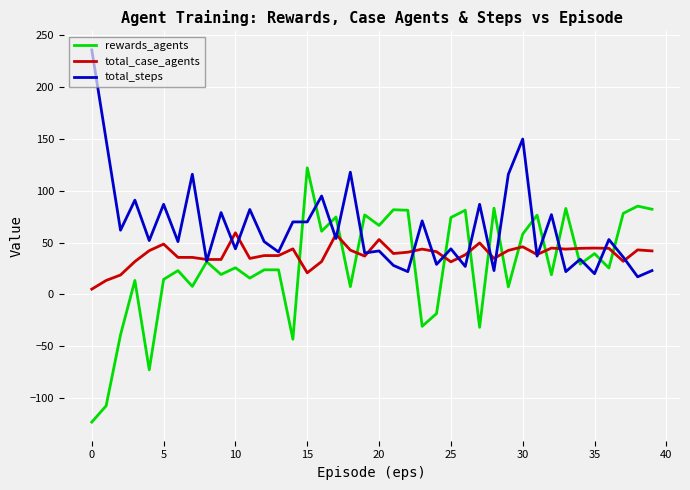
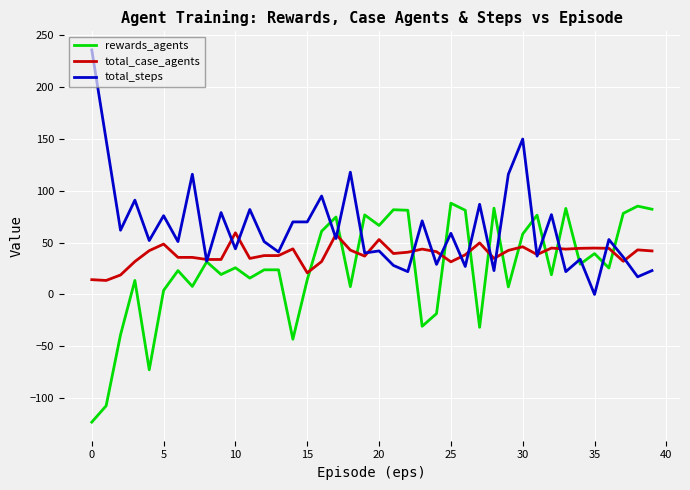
  {
    "rewards_agents": {
      "0": -123,
-     "5": 15,
+     "5": 4,
      "10": 26,
-     "15": 122,
+     "15": 14,
      "20": 67,
-     "25": 74,
+     "25": 88,
      "30": 58,
      "35": 39
    },
    "total_case_agents": {
-     "0": 5,
+     "0": 14,
      "5": 49,
      "10": 60,
      "15": 21,
      "20": 53,
      "25": 31,
      "30": 46,
      "35": 45
    },
    "total_steps": {
-     "5": 87,
+     "5": 76,
      "10": 44,
      "15": 70,
      "20": 42,
-     "25": 44,
+     "25": 59,
      "30": 150,
-     "35": 20
+     "35": 0
    }
  }
